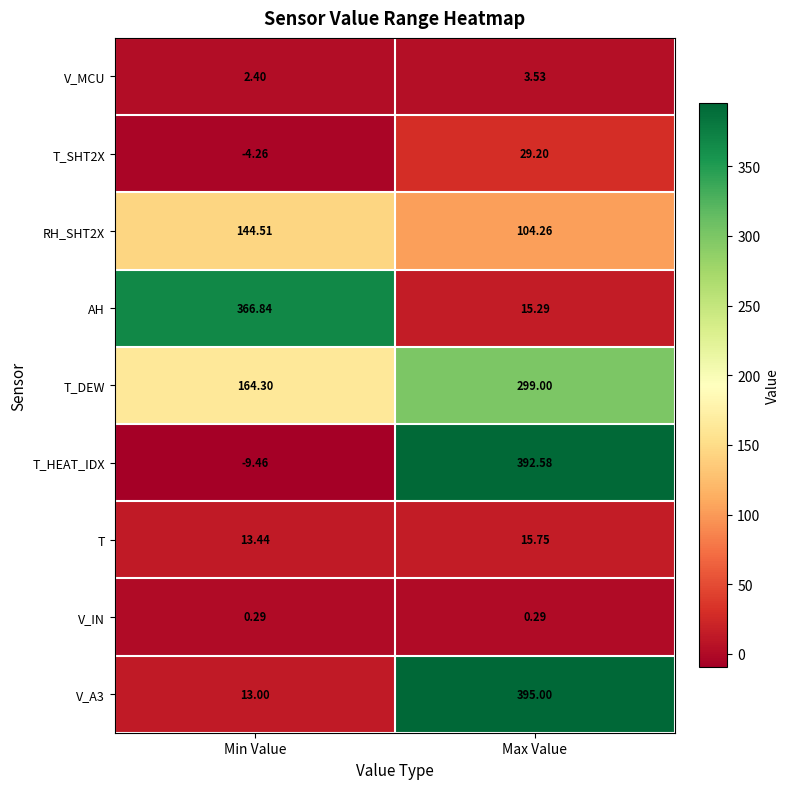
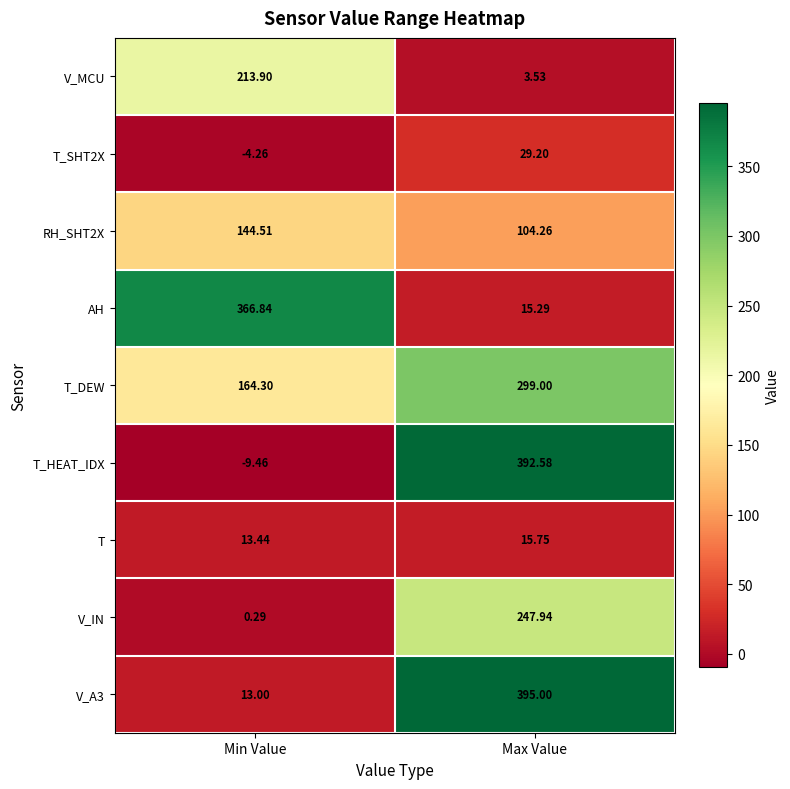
  {
    "V_MCU": {
-     "Min Value": 2.40,
+     "Min Value": 213.90,
      "Max Value": 3.53
    },
    "T_SHT2X": {
      "Min Value": -4.26,
      "Max Value": 29.20
    },
    "RH_SHT2X": {
      "Min Value": 144.51,
      "Max Value": 104.26
    },
    "AH": {
      "Min Value": 366.84,
      "Max Value": 15.29
    },
    "T_DEW": {
      "Min Value": 164.30,
      "Max Value": 299.00
    },
    "T_HEAT_IDX": {
      "Min Value": -9.46,
      "Max Value": 392.58
    },
    "T": {
      "Min Value": 13.44,
      "Max Value": 15.75
    },
    "V_IN": {
      "Min Value": 0.29,
-     "Max Value": 0.29
+     "Max Value": 247.94
    },
    "V_A3": {
      "Min Value": 13.00,
      "Max Value": 395.00
    }
  }
